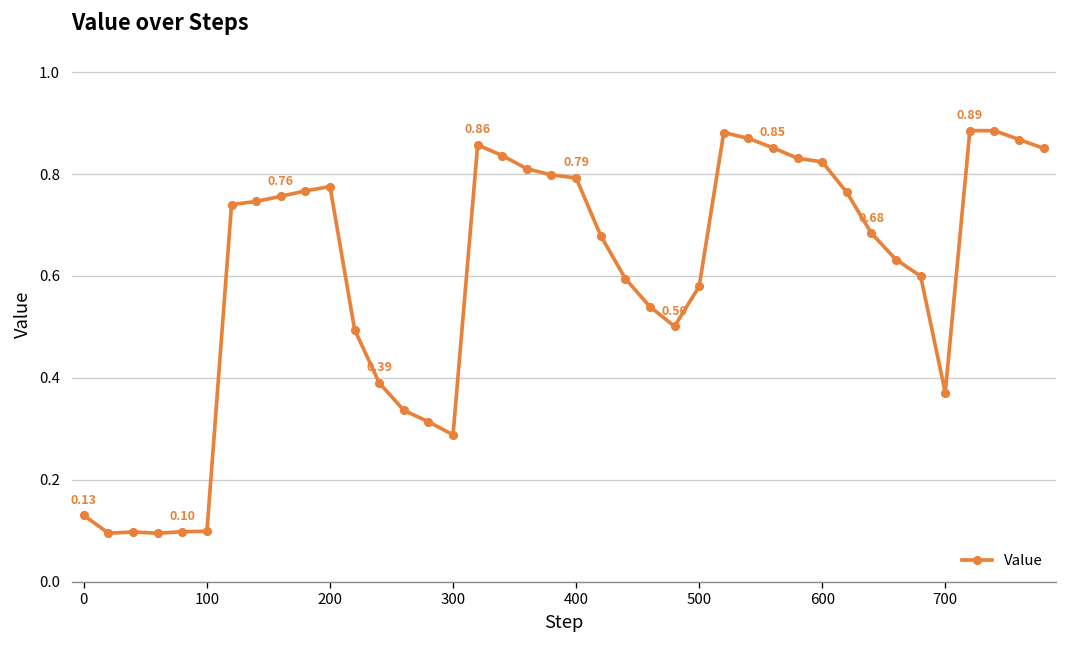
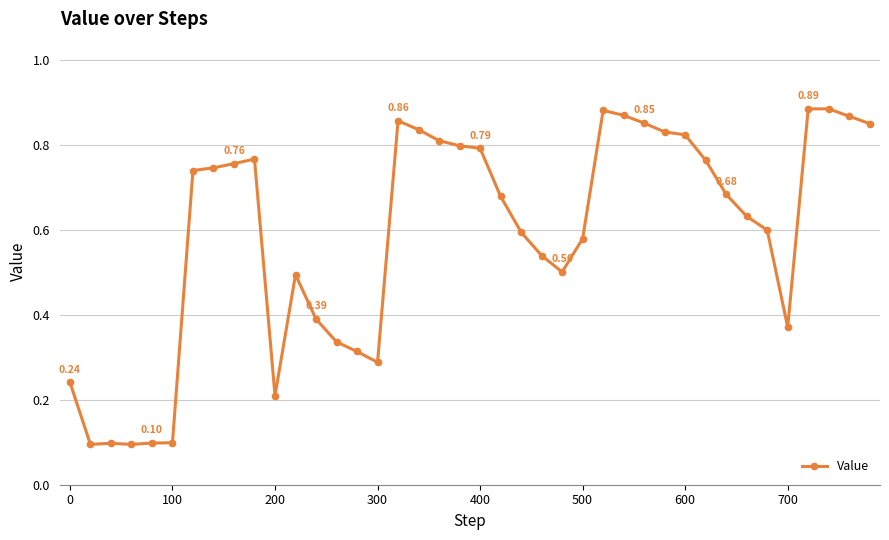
  {
-   "0": 0.13,
-   "200": 0.78,
+   "0": 0.24,
+   "200": 0.21,
    "400": 0.79
  }
